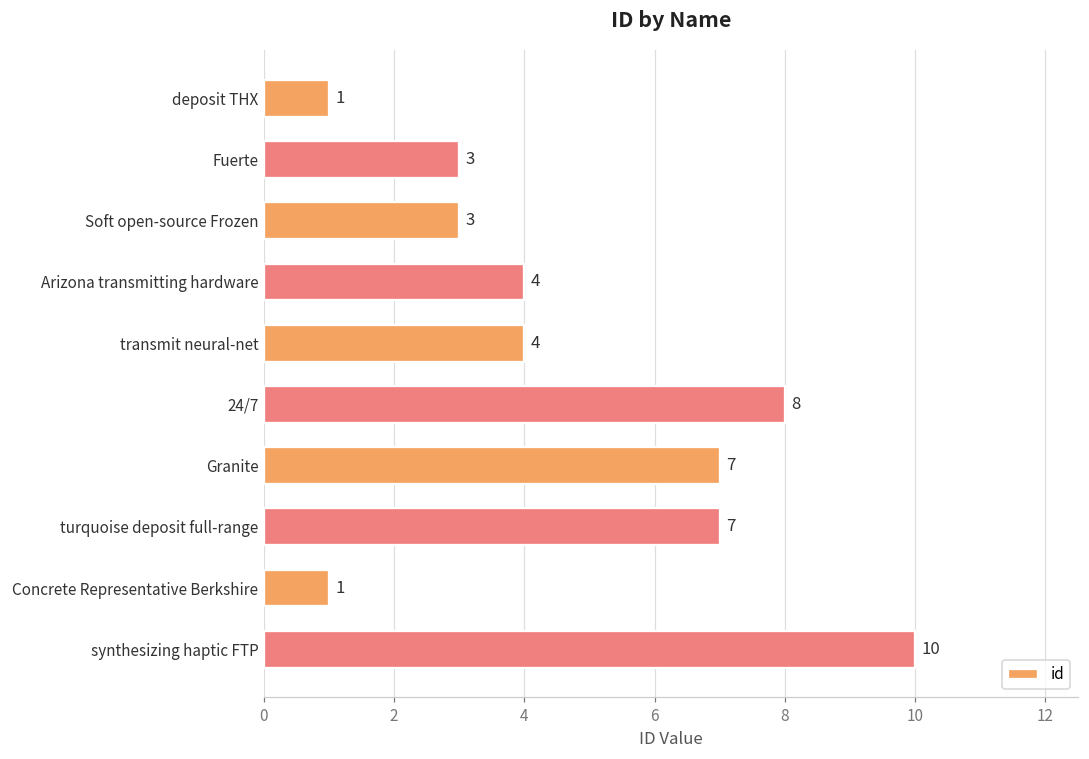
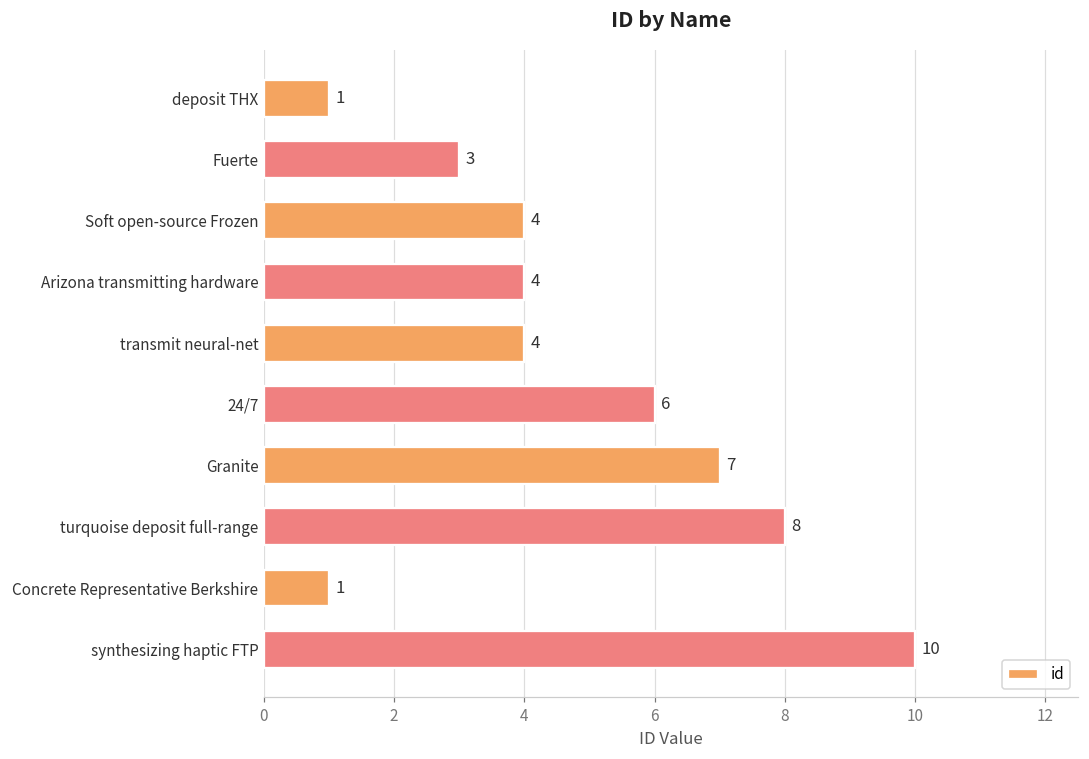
  {
    "deposit THX": 1,
    "Fuerte": 3,
-   "Soft open-source Frozen": 3,
+   "Soft open-source Frozen": 4,
    "Arizona transmitting hardware": 4,
    "transmit neural-net": 4,
-   "24/7": 8,
+   "24/7": 6,
    "Granite": 7,
-   "turquoise deposit full-range": 7,
+   "turquoise deposit full-range": 8,
    "Concrete Representative Berkshire": 1,
    "synthesizing haptic FTP": 10
  }
